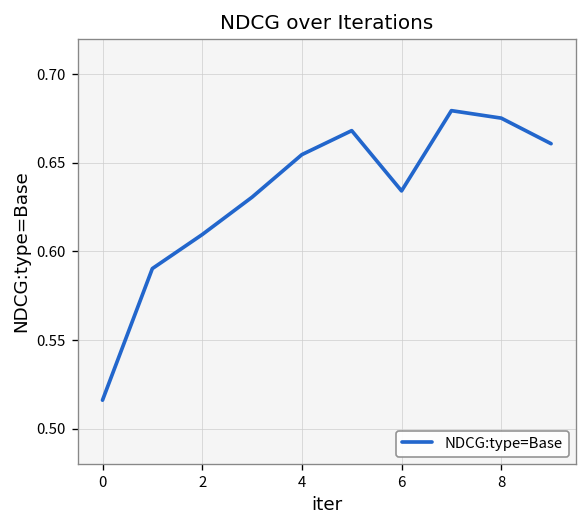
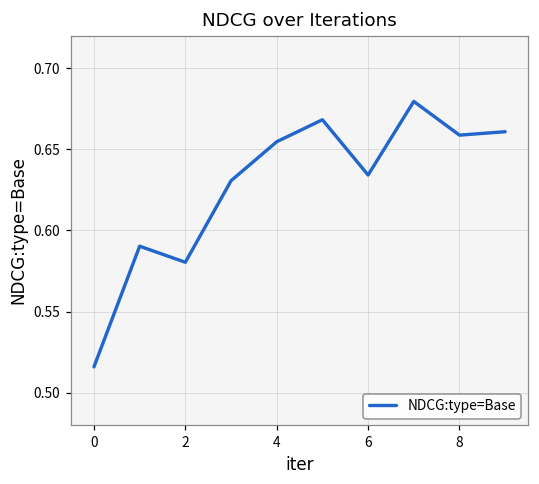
  {
    "0": 0.516,
-   "2": 0.610,
+   "2": 0.580,
    "4": 0.655,
    "6": 0.634,
-   "8": 0.675
+   "8": 0.659
  }
